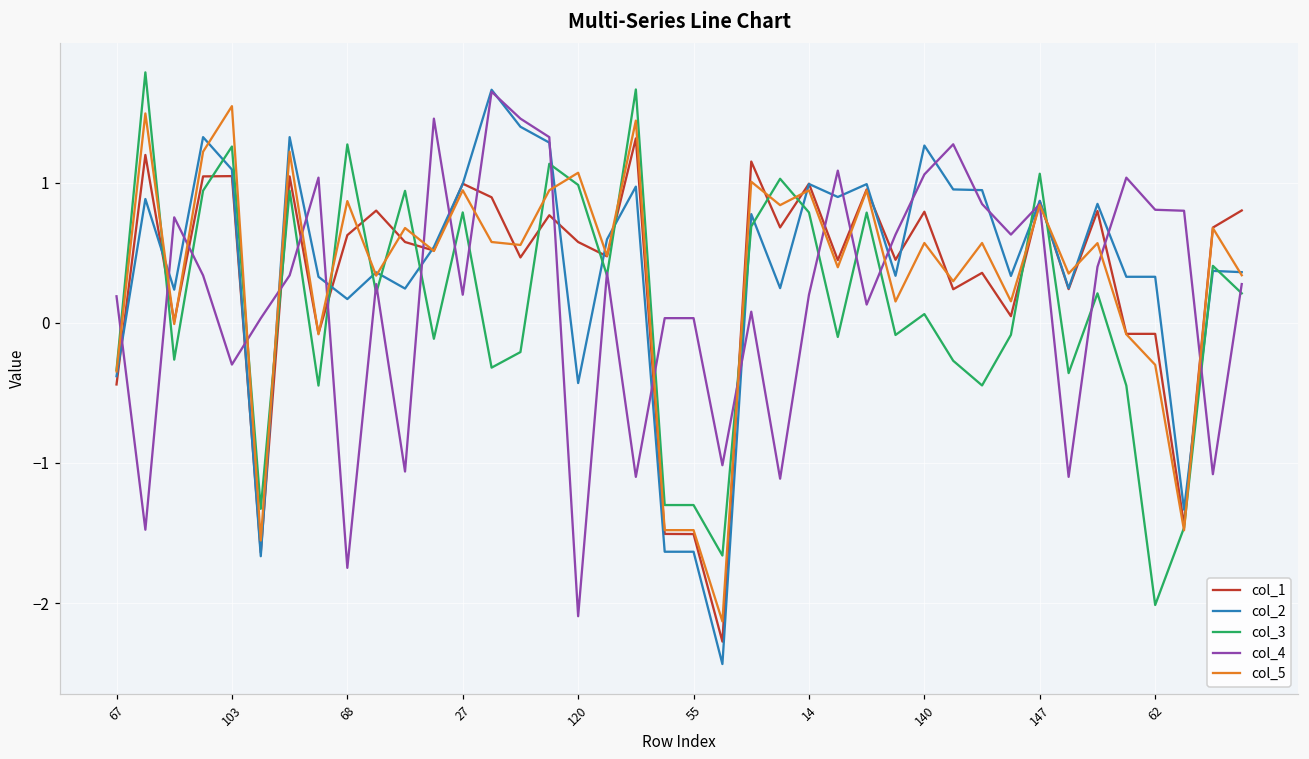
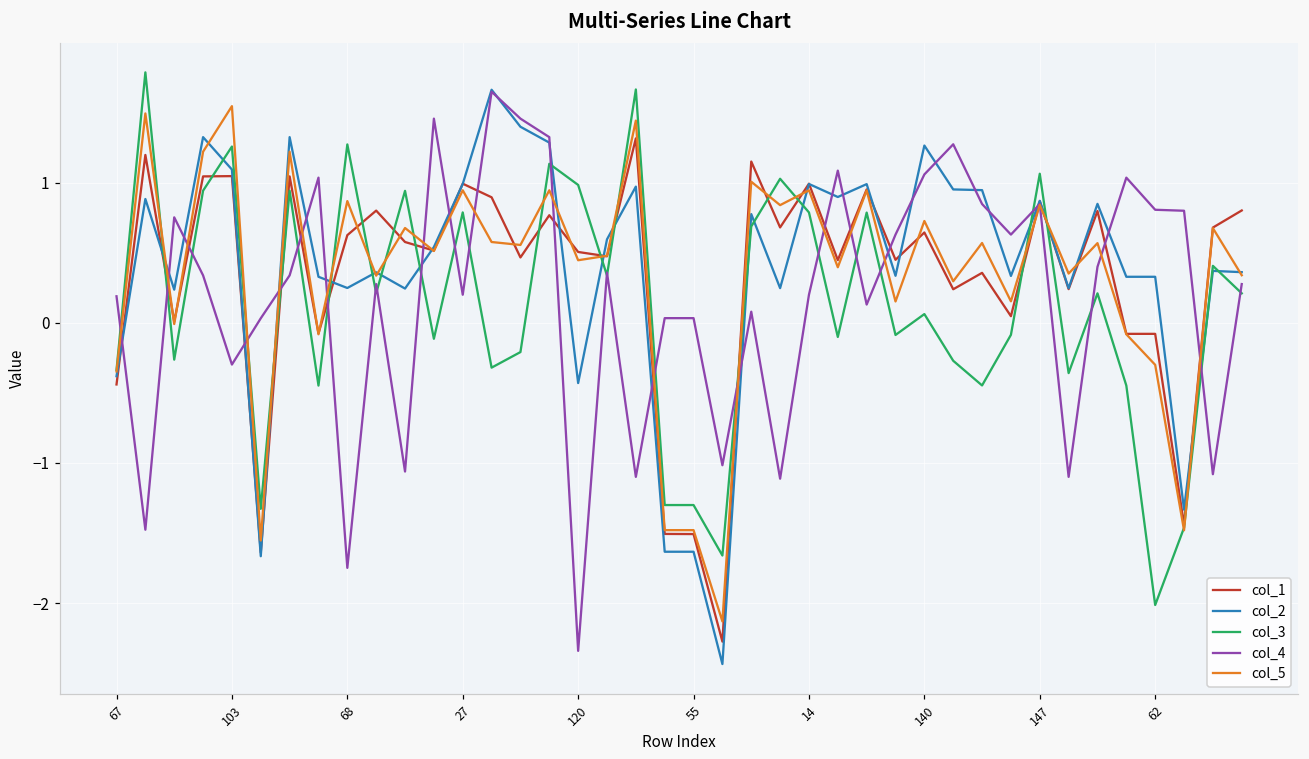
  {
    "col_1": {
      "67": -0.44,
      "103": 1.05,
      "68": 0.63,
-     "120": 0.58,
+     "120": 0.51,
      "55": -1.51,
-     "140": 0.79,
+     "140": 0.64,
      "62": -0.08
    },
    "col_2": {
      "67": -0.38,
      "103": 1.09,
-     "68": 0.17,
+     "68": 0.25,
      "120": -0.43,
      "55": -1.63,
      "140": 1.26,
      "62": 0.33
    },
    "col_3": {
      "103": 1.26,
      "68": 1.27,
      "120": 0.98,
      "55": -1.30,
      "140": 0.06,
      "147": 1.06,
      "62": -2.01
    },
    "col_4": {
      "67": 0.19,
      "103": -0.30,
      "68": -1.75,
-     "120": -2.09,
+     "120": -2.34,
      "55": 0.03,
      "140": 1.06,
      "62": 0.81
    },
    "col_5": {
      "103": 1.55,
      "68": 0.87,
-     "120": 1.07,
+     "120": 0.45,
      "55": -1.48,
-     "140": 0.57,
+     "140": 0.73,
      "62": -0.30
    }
  }
